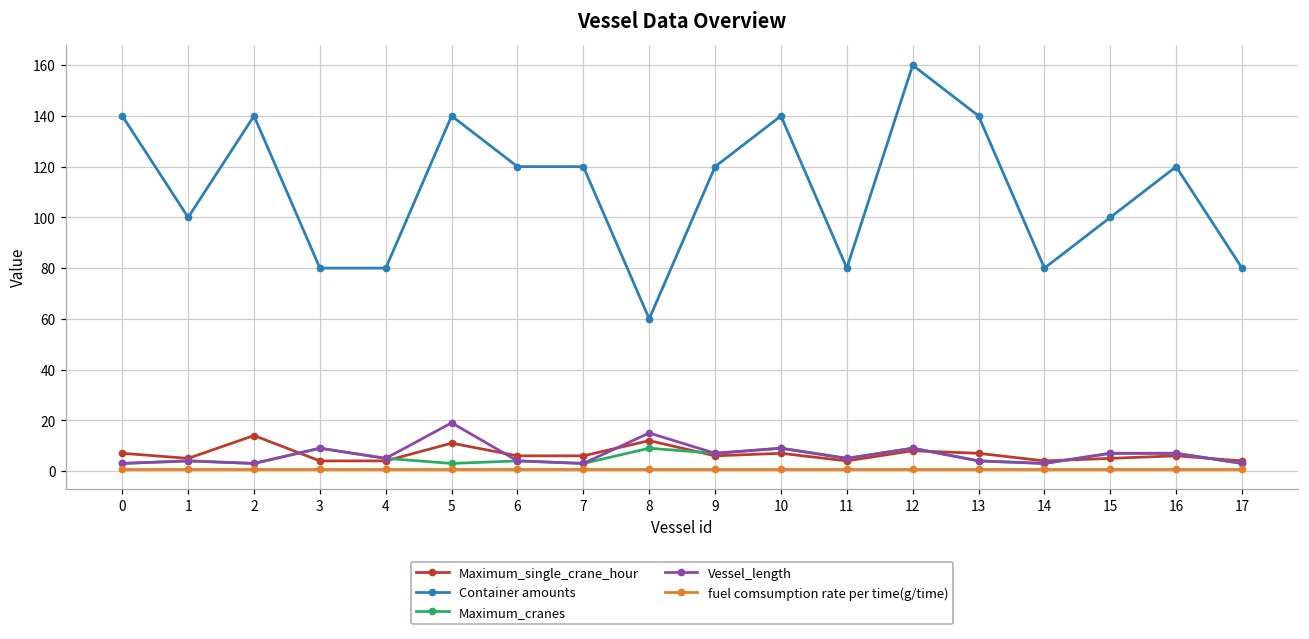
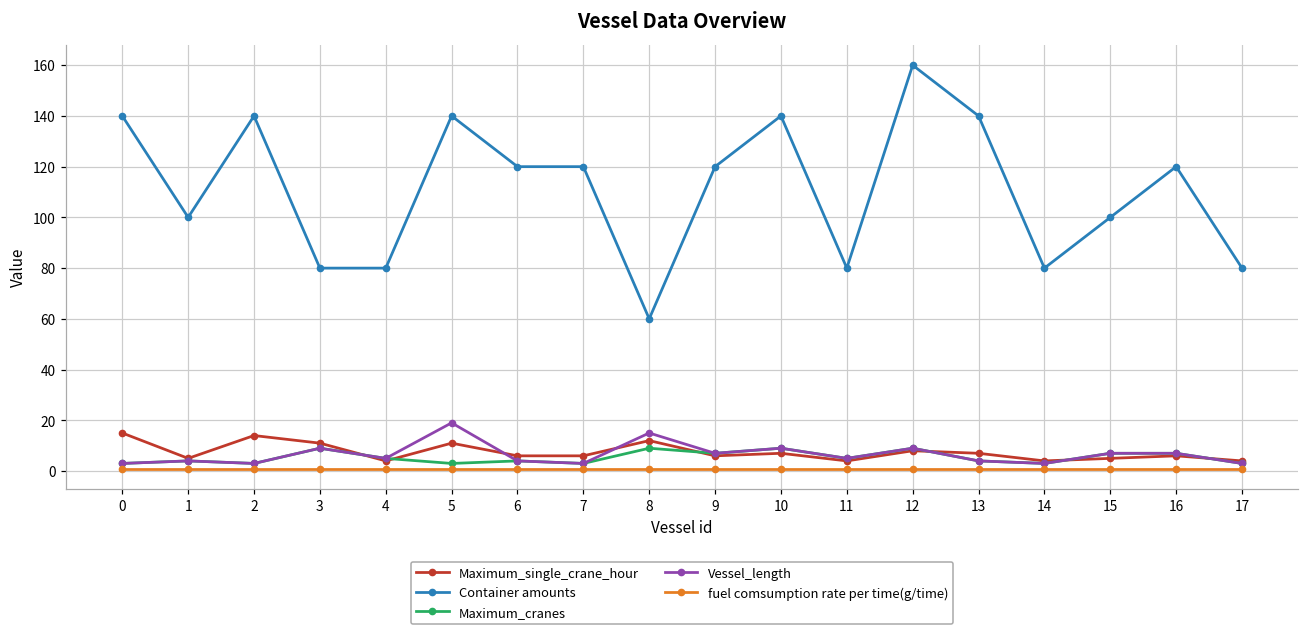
  {
    "Maximum_single_crane_hour": {
-     "0": 7,
+     "0": 15,
      "2": 14,
-     "3": 4,
+     "3": 11,
      "5": 11,
      "6": 6,
      "7": 6,
      "8": 12,
      "10": 7,
      "13": 7,
      "15": 5
    },
    "Container amounts": {
      "0": 140,
      "1": 100,
      "2": 140,
      "3": 80,
      "4": 80,
      "5": 140,
      "6": 120,
      "7": 120,
      "8": 60,
      "9": 120,
      "10": 140,
      "11": 80,
      "12": 160,
      "13": 140,
      "14": 80,
      "15": 100,
      "16": 120,
      "17": 80
    },
    "Maximum_cranes": {
      "5": 3,
      "8": 9
    },
    "Vessel_length": {
      "5": 19,
      "8": 15
    },
    "fuel comsumption rate per time(g/time)": {
      "0": 1,
      "1": 1,
      "2": 1,
      "3": 1,
      "4": 1,
      "5": 1,
      "6": 1,
      "7": 1,
      "8": 1,
      "9": 1,
      "10": 1,
      "11": 1,
      "12": 1,
      "13": 1,
      "14": 1,
      "15": 1,
      "16": 1,
      "17": 1
    }
  }
